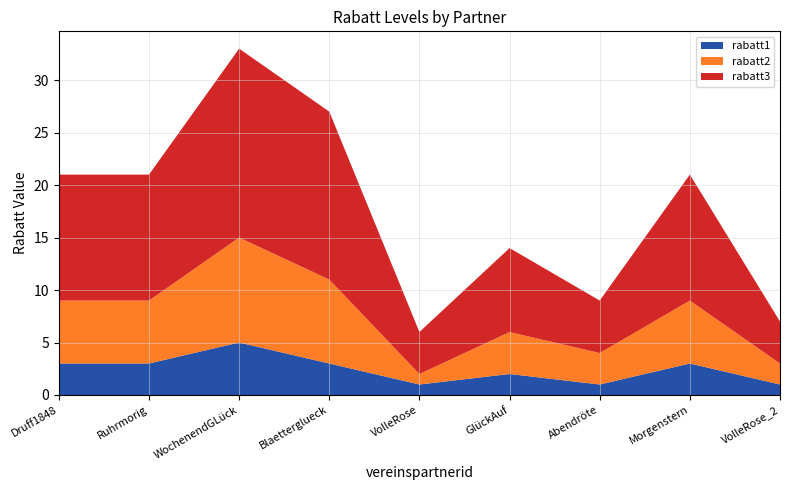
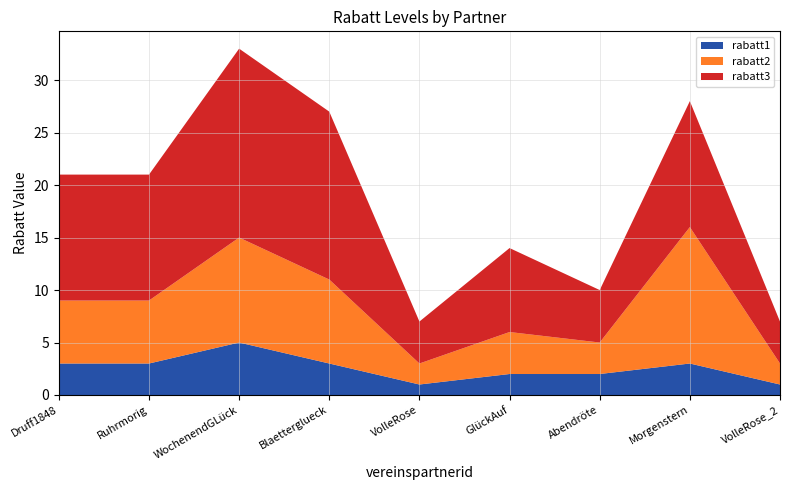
  {
    "rabatt1": {
      "Druff1848": 3,
      "Ruhrmorig": 3,
      "WochenendGLück": 5,
      "Blaetterglueck": 3,
      "VolleRose": 1,
      "GlückAuf": 2,
-     "Abendröte": 1,
+     "Abendröte": 2,
      "Morgenstern": 3,
      "VolleRose_2": 1
    },
    "rabatt2": {
      "Druff1848": 6,
      "Ruhrmorig": 6,
      "WochenendGLück": 10,
      "Blaetterglueck": 8,
-     "VolleRose": 1,
+     "VolleRose": 2,
      "GlückAuf": 4,
      "Abendröte": 3,
-     "Morgenstern": 6,
+     "Morgenstern": 13,
      "VolleRose_2": 2
    },
    "rabatt3": {
      "Druff1848": 12,
      "Ruhrmorig": 12,
      "WochenendGLück": 18,
      "Blaetterglueck": 16,
      "VolleRose": 4,
      "GlückAuf": 8,
      "Abendröte": 5,
      "Morgenstern": 12,
      "VolleRose_2": 4
    }
  }
